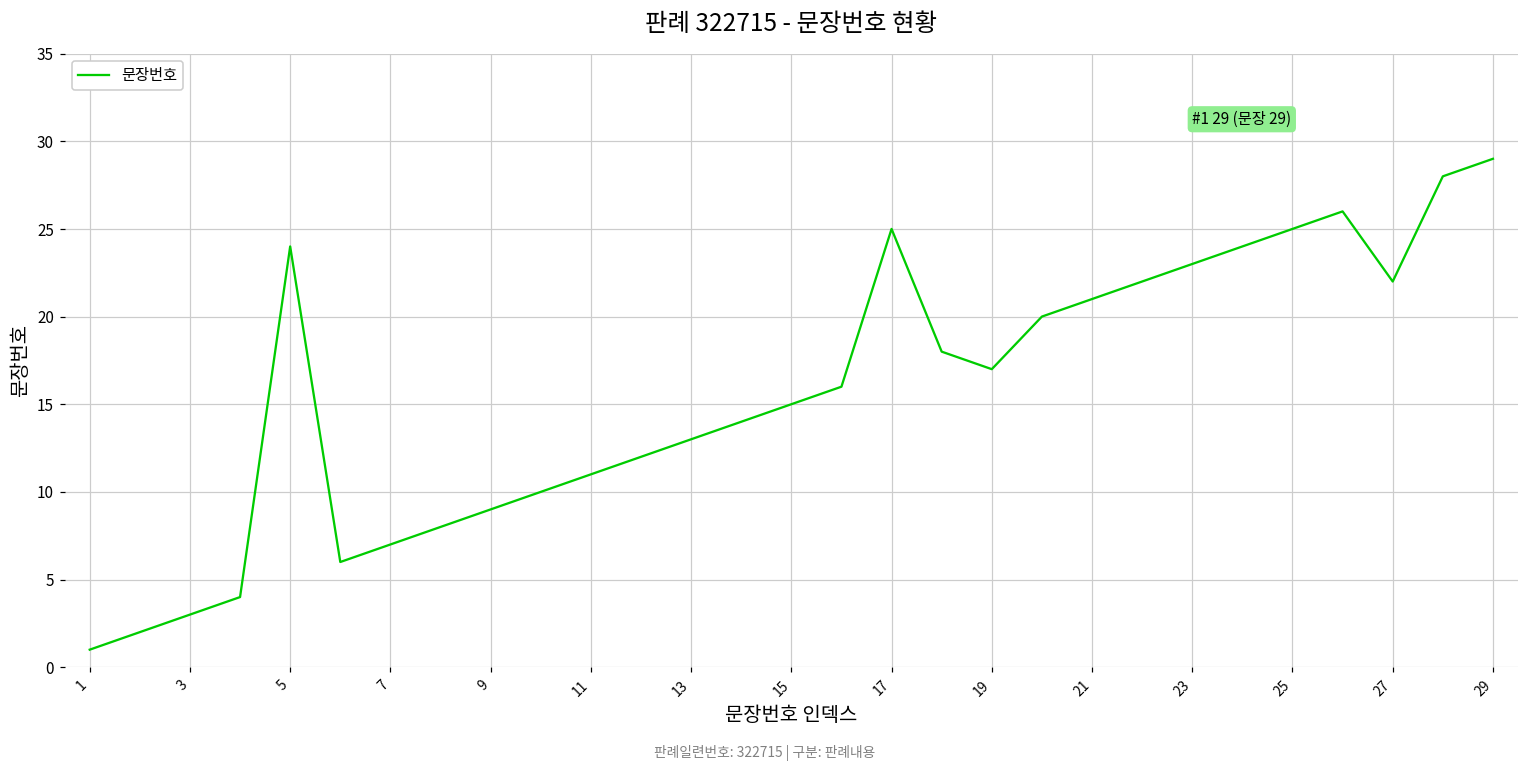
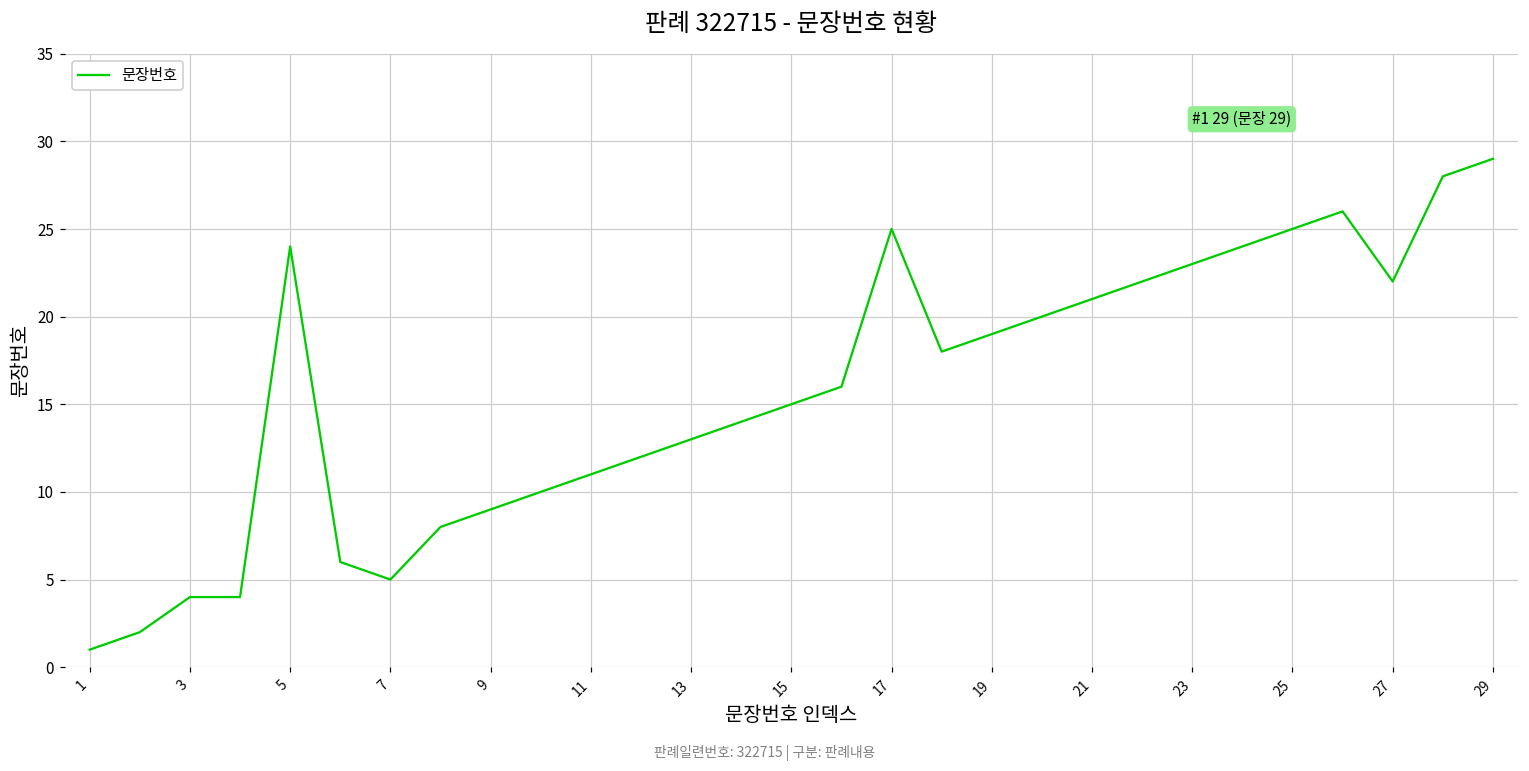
  {
    "1": 1,
-   "3": 3,
+   "3": 4,
    "5": 24,
-   "7": 7,
+   "7": 5,
    "9": 9,
    "11": 11,
    "13": 13,
    "15": 15,
    "17": 25,
-   "19": 17,
+   "19": 19,
    "21": 21,
    "23": 23,
    "25": 25,
    "27": 22,
    "29": 29
  }
